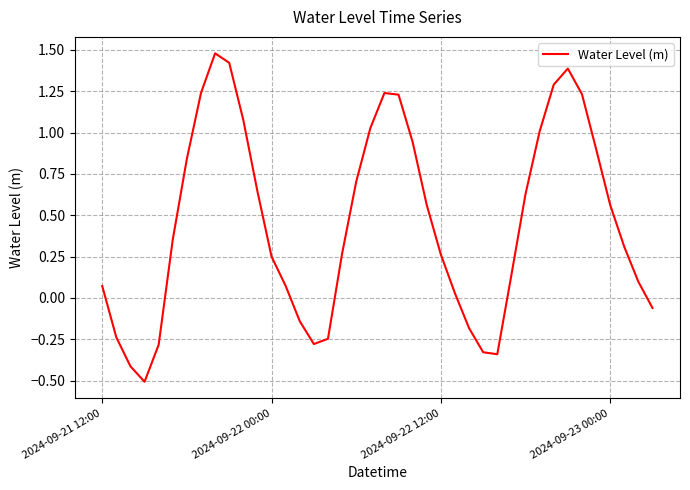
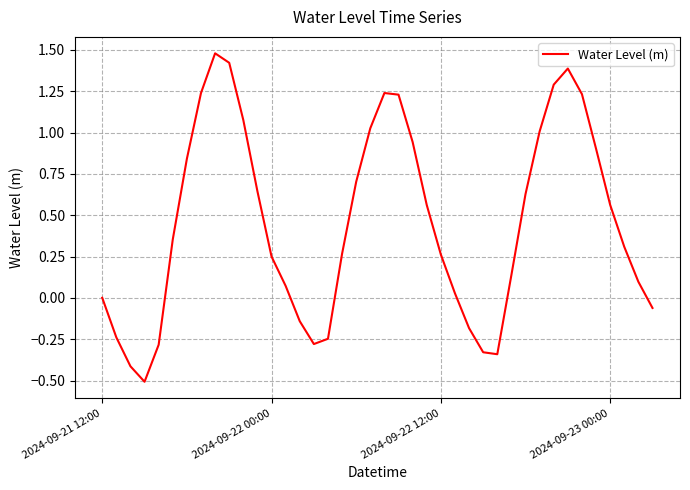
  {
-   "2024-09-21 12:00": 0.07,
+   "2024-09-21 12:00": 0.00,
    "2024-09-22 00:00": 0.25,
    "2024-09-22 12:00": 0.26,
    "2024-09-23 00:00": 0.56
  }
